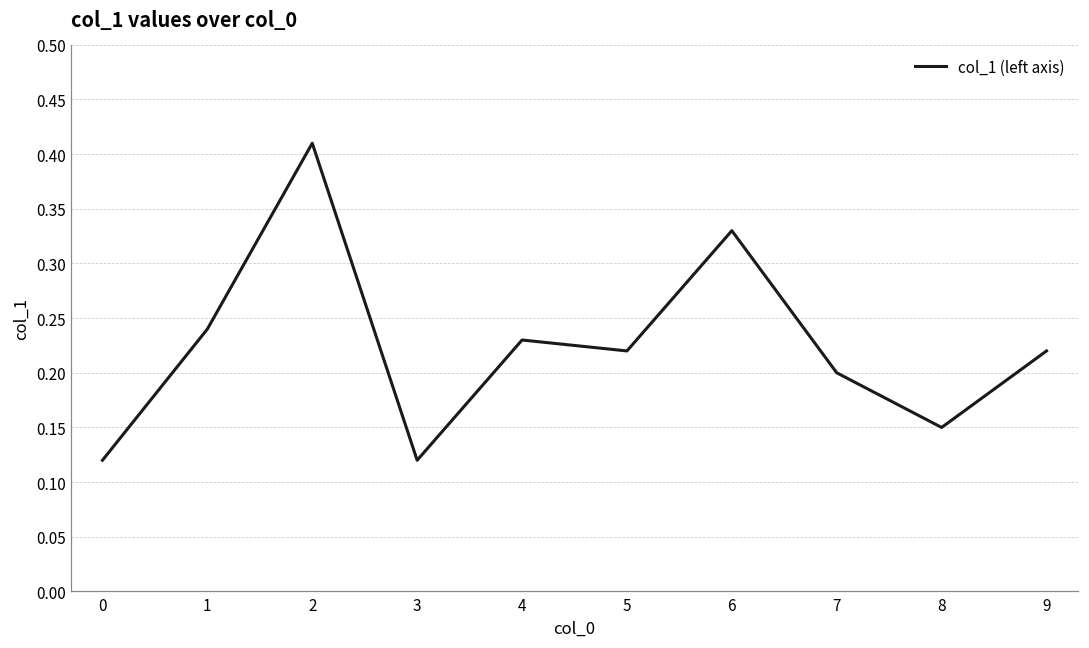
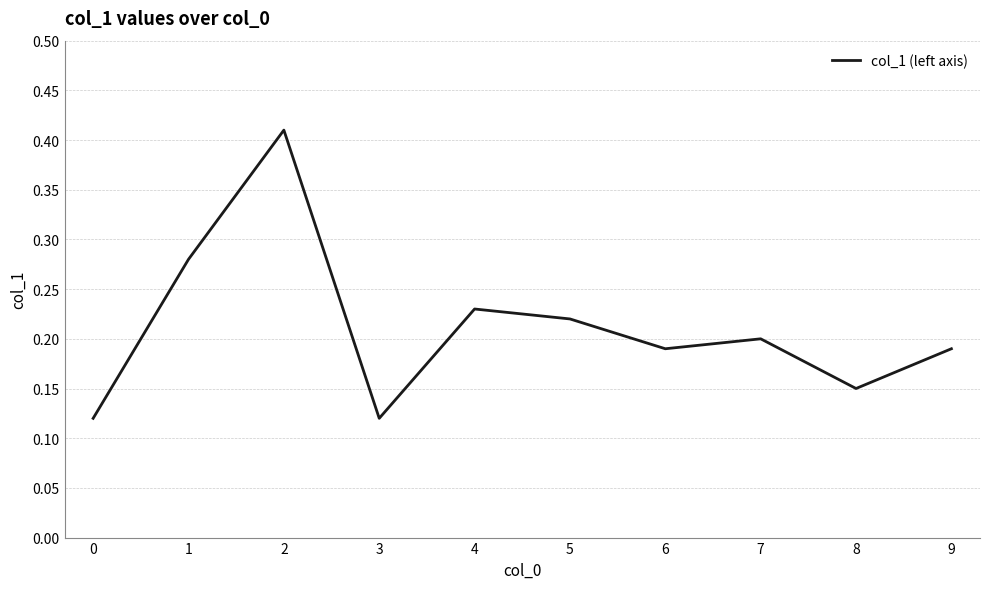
  {
    "0": 0.12,
-   "1": 0.24,
+   "1": 0.28,
    "2": 0.41,
    "3": 0.12,
    "4": 0.23,
    "5": 0.22,
-   "6": 0.33,
+   "6": 0.19,
    "7": 0.20,
    "8": 0.15,
-   "9": 0.22
+   "9": 0.19
  }
